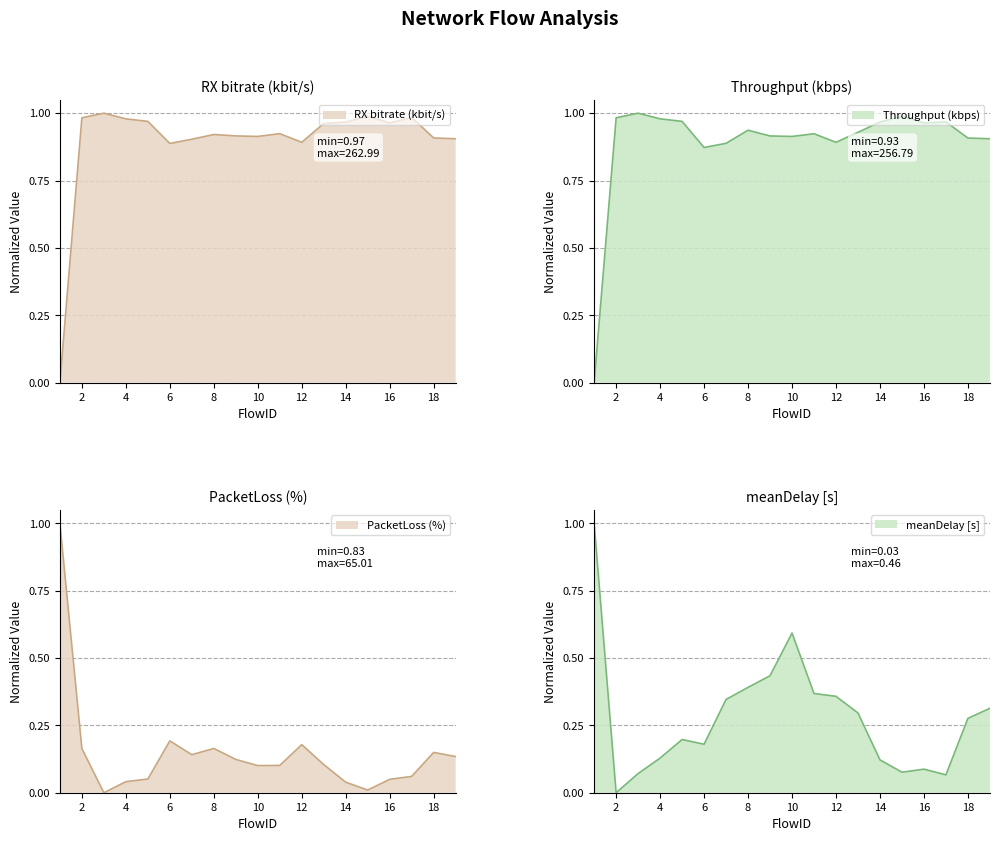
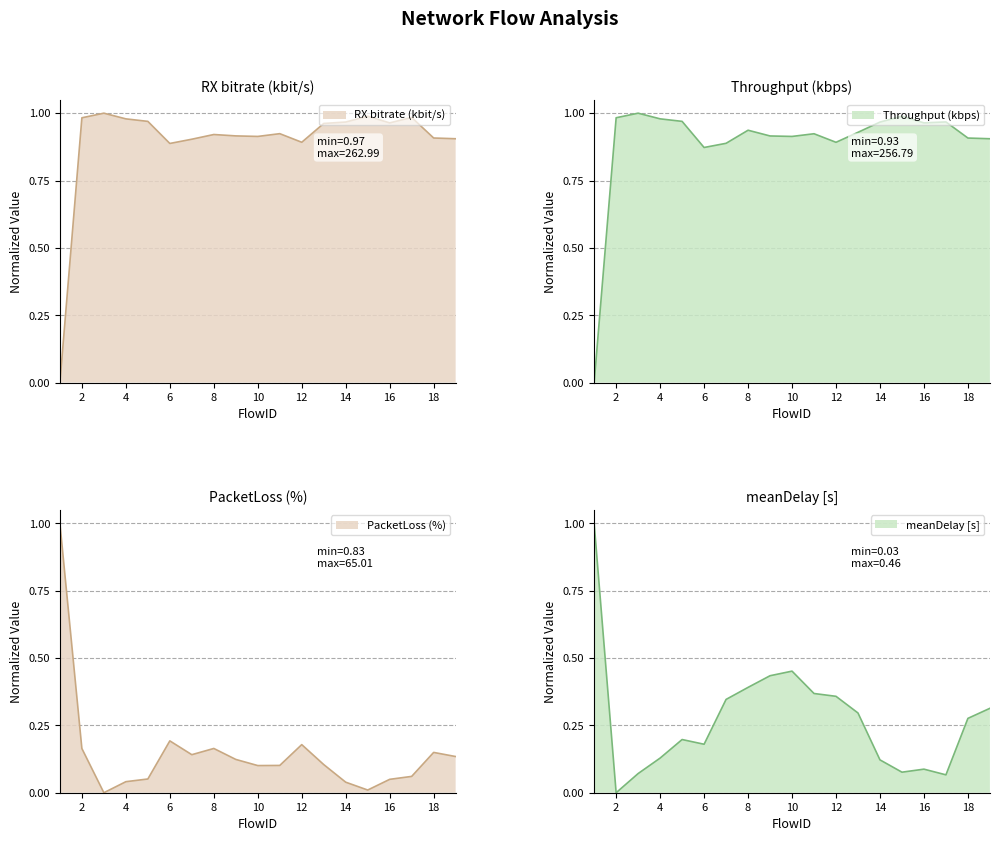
  {
    "RX bitrate (kbit/s)": {
      "2": 0.98,
      "4": 0.98,
      "6": 0.89,
      "8": 0.92,
      "10": 0.91,
      "12": 0.89,
      "18": 0.91
    },
    "Throughput (kbps)": {
      "2": 0.98,
      "4": 0.98,
      "6": 0.87,
      "8": 0.94,
      "10": 0.91,
      "12": 0.89,
      "18": 0.91
    },
    "PacketLoss (%)": {
      "2": 0.16,
      "4": 0.04,
      "6": 0.19,
      "8": 0.16,
      "10": 0.10,
      "12": 0.18,
      "14": 0.04,
      "16": 0.05,
      "18": 0.15
    },
    "meanDelay [s]": {
      "2": 0.00,
      "4": 0.13,
      "6": 0.18,
      "8": 0.39,
-     "10": 0.59,
+     "10": 0.45,
      "12": 0.36,
      "14": 0.12,
      "16": 0.09,
      "18": 0.28
    }
  }
